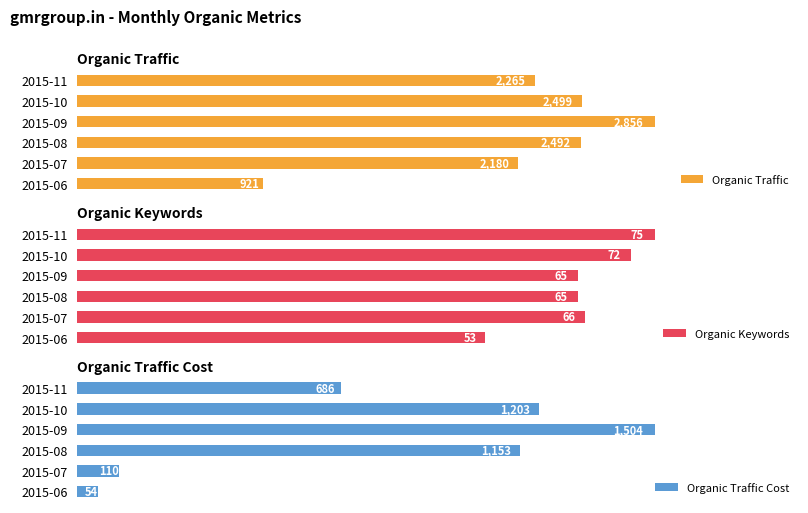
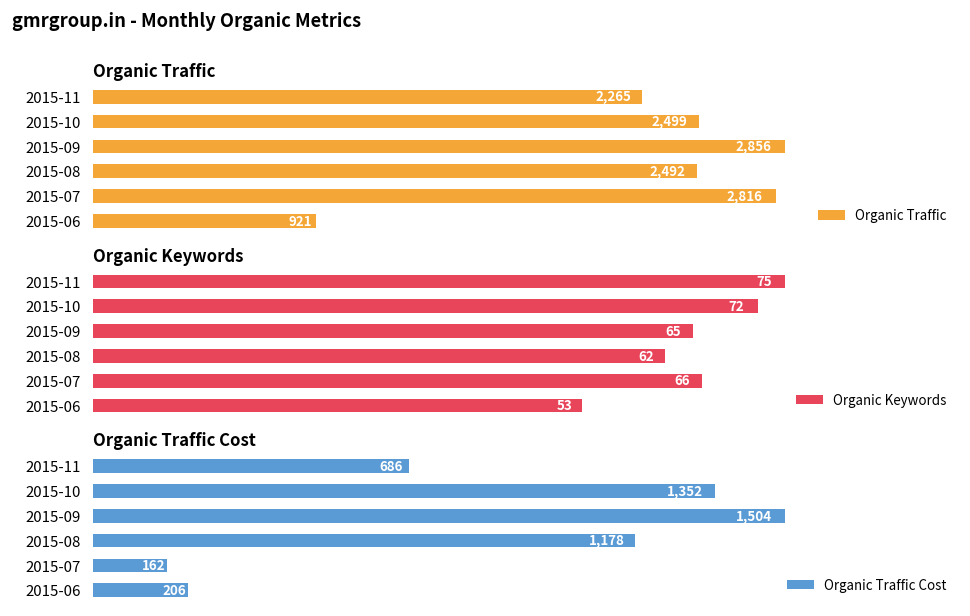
  {
    "Organic Traffic": {
      "2015-11": "2,265",
      "2015-10": "2,499",
      "2015-09": "2,856",
      "2015-08": "2,492",
-     "2015-07": "2,180",
+     "2015-07": "2,816",
      "2015-06": "921"
    },
    "Organic Keywords": {
      "2015-11": "75",
      "2015-10": "72",
      "2015-09": "65",
-     "2015-08": "65",
+     "2015-08": "62",
      "2015-07": "66",
      "2015-06": "53"
    },
    "Organic Traffic Cost": {
      "2015-11": "686",
-     "2015-10": "1,203",
+     "2015-10": "1,352",
      "2015-09": "1,504",
-     "2015-08": "1,153",
-     "2015-07": "110",
-     "2015-06": "54"
+     "2015-08": "1,178",
+     "2015-07": "162",
+     "2015-06": "206"
    }
  }
